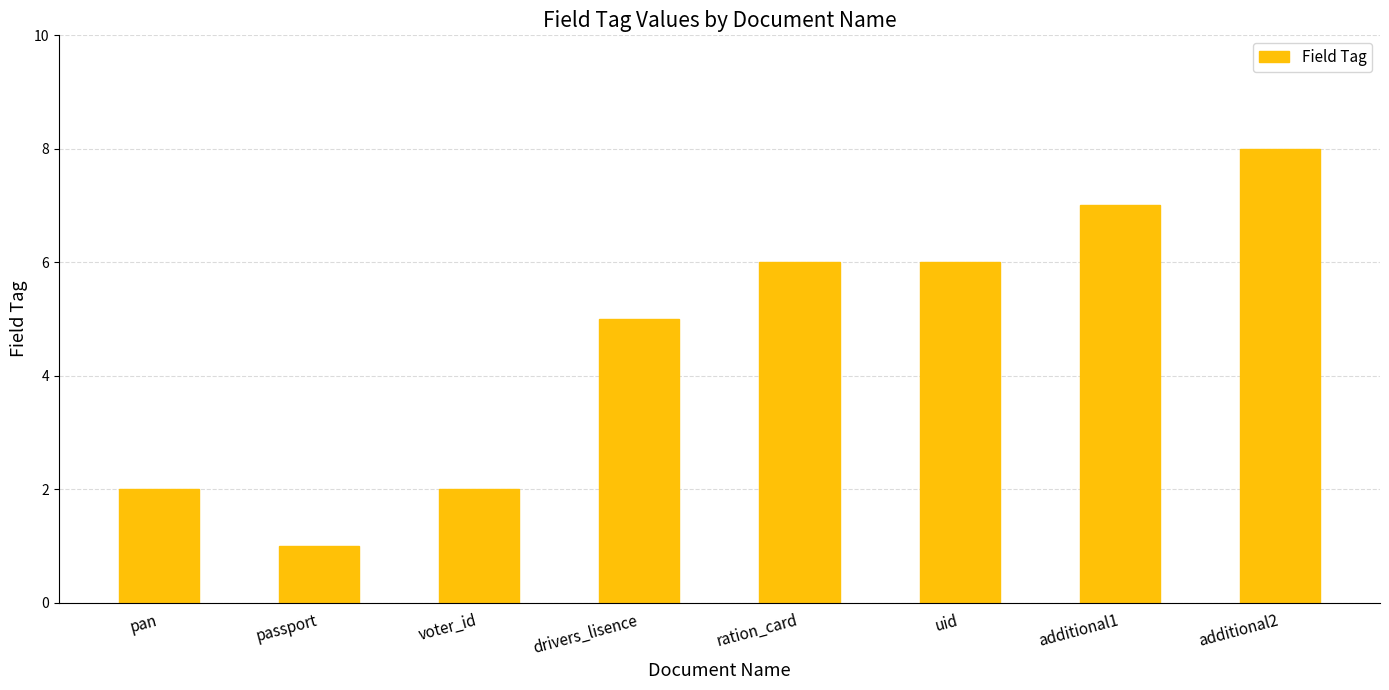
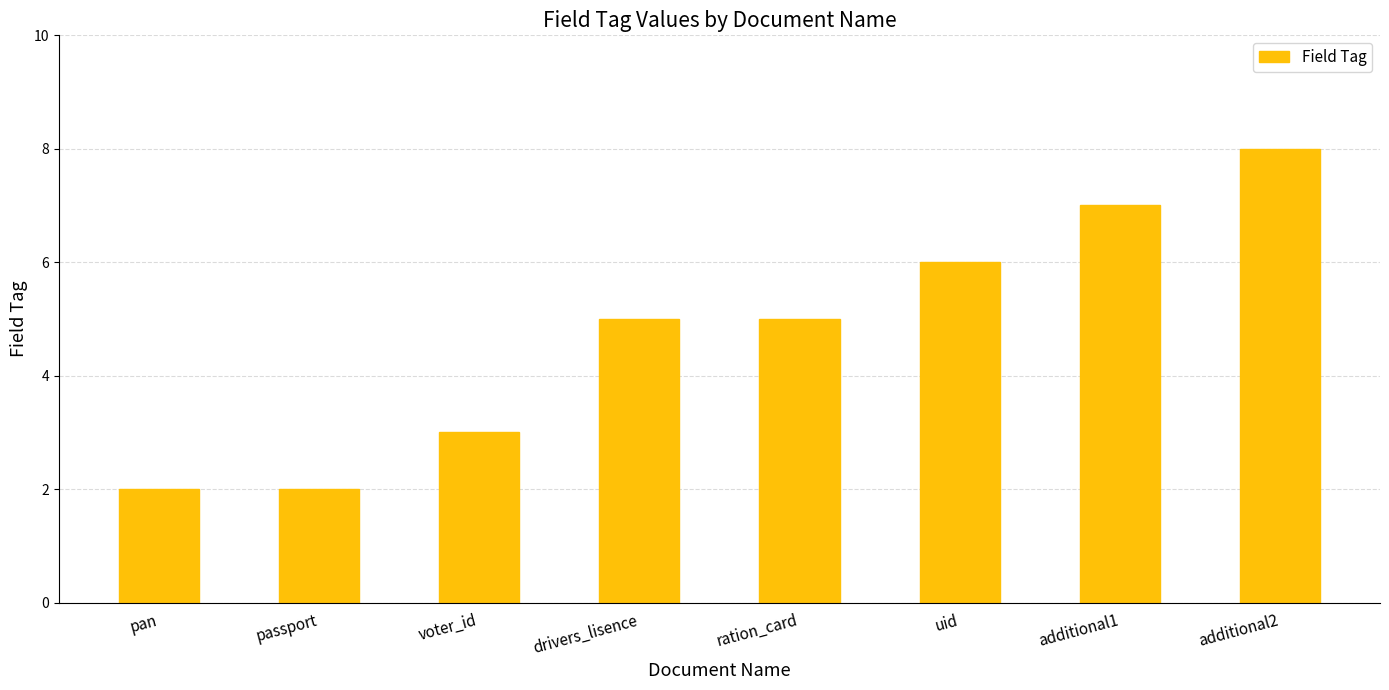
  {
    "pan": 2,
-   "passport": 1,
-   "voter_id": 2,
+   "passport": 2,
+   "voter_id": 3,
    "drivers_lisence": 5,
-   "ration_card": 6,
+   "ration_card": 5,
    "uid": 6,
    "additional1": 7,
    "additional2": 8
  }
